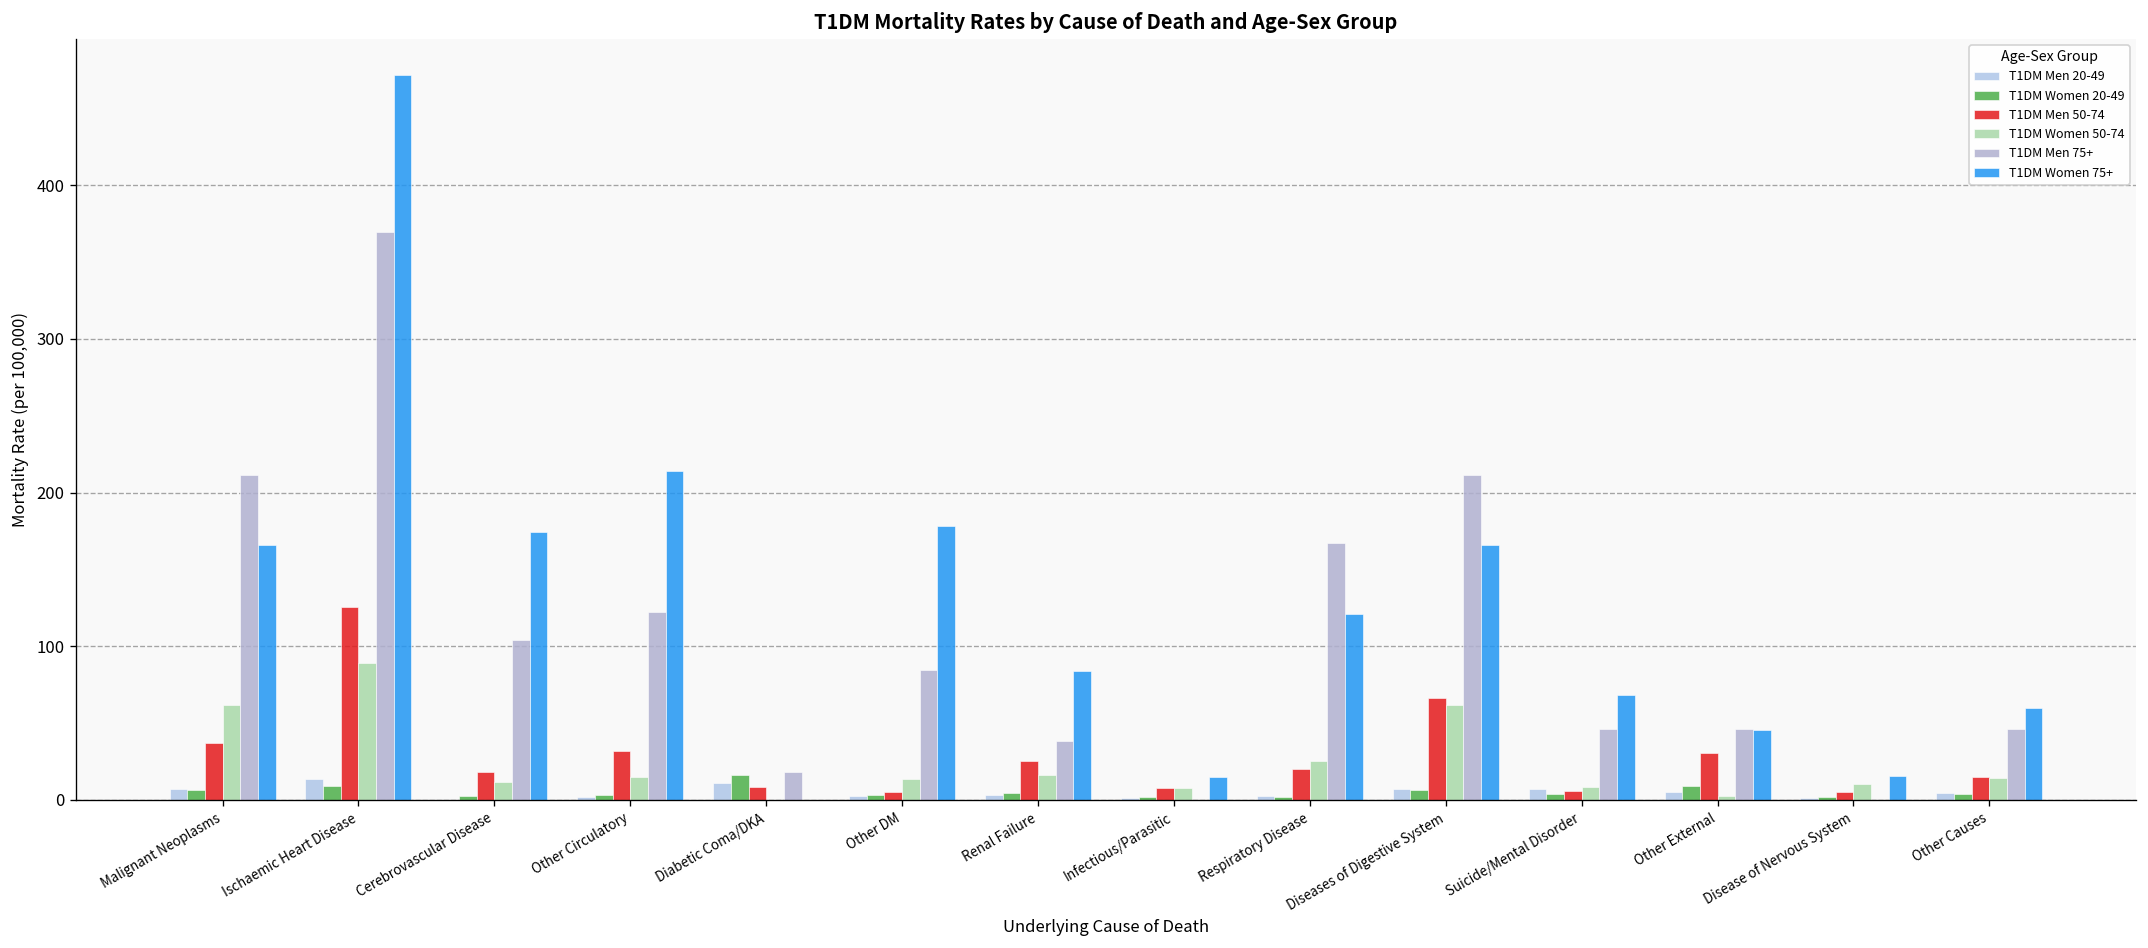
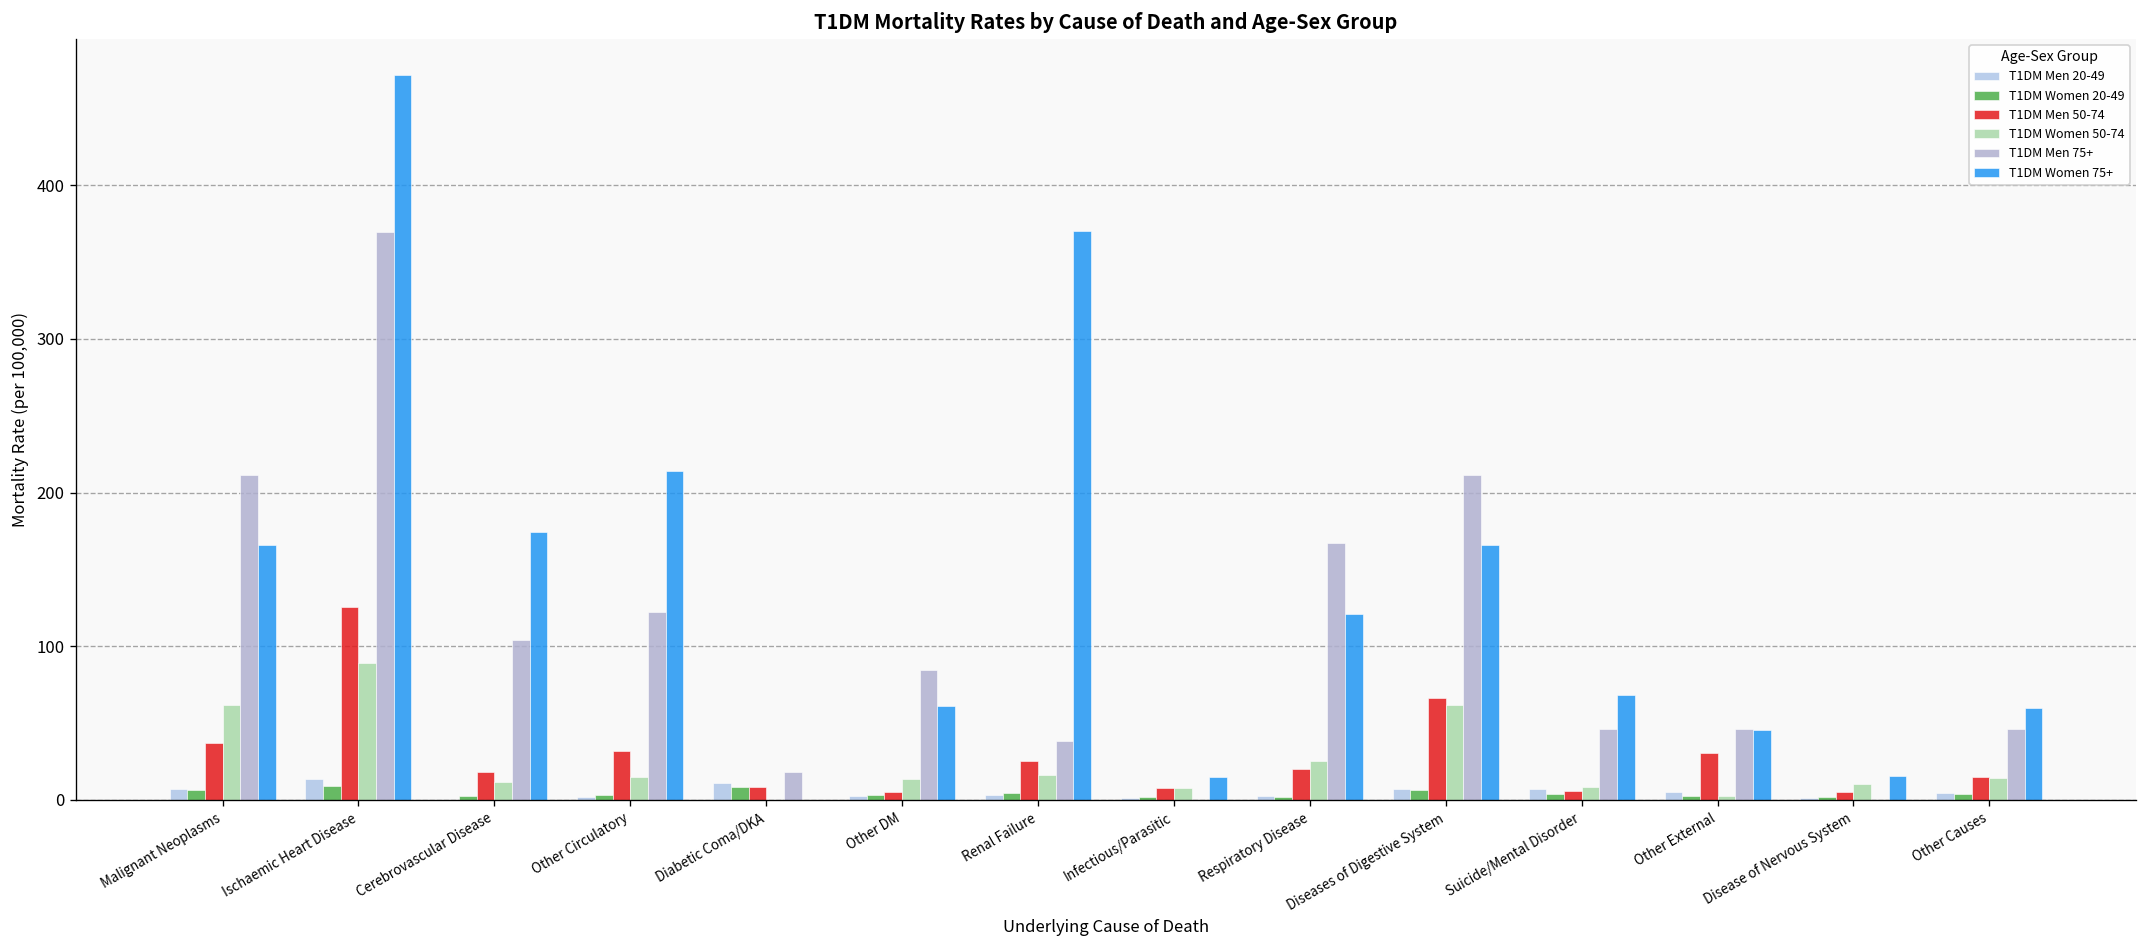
  {
    "T1DM Women 20-49": {
      "Malignant Neoplasms": 6,
      "Ischaemic Heart Disease": 9,
      "Cerebrovascular Disease": 3,
      "Other Circulatory": 3,
-     "Diabetic Coma/DKA": 16,
+     "Diabetic Coma/DKA": 9,
      "Other DM": 3,
      "Renal Failure": 4,
      "Infectious/Parasitic": 2,
      "Diseases of Digestive System": 6,
      "Suicide/Mental Disorder": 4,
-     "Other External": 9,
+     "Other External": 3,
      "Other Causes": 4
    },
    "T1DM Men 50-74": {
      "Malignant Neoplasms": 37,
      "Ischaemic Heart Disease": 125,
      "Cerebrovascular Disease": 18,
      "Other Circulatory": 32,
      "Diabetic Coma/DKA": 8,
      "Other DM": 5,
      "Renal Failure": 25,
      "Infectious/Parasitic": 8,
      "Respiratory Disease": 20,
      "Diseases of Digestive System": 66,
      "Suicide/Mental Disorder": 6,
      "Other External": 30,
      "Disease of Nervous System": 5,
      "Other Causes": 15
    },
    "T1DM Women 75+": {
      "Malignant Neoplasms": 166,
      "Ischaemic Heart Disease": 472,
      "Cerebrovascular Disease": 175,
      "Other Circulatory": 214,
      "Diabetic Coma/DKA": 0,
-     "Other DM": 178,
-     "Renal Failure": 84,
+     "Other DM": 61,
+     "Renal Failure": 370,
      "Infectious/Parasitic": 15,
      "Respiratory Disease": 121,
      "Diseases of Digestive System": 166,
      "Suicide/Mental Disorder": 68,
      "Other External": 46,
      "Disease of Nervous System": 15,
      "Other Causes": 60
    }
  }
